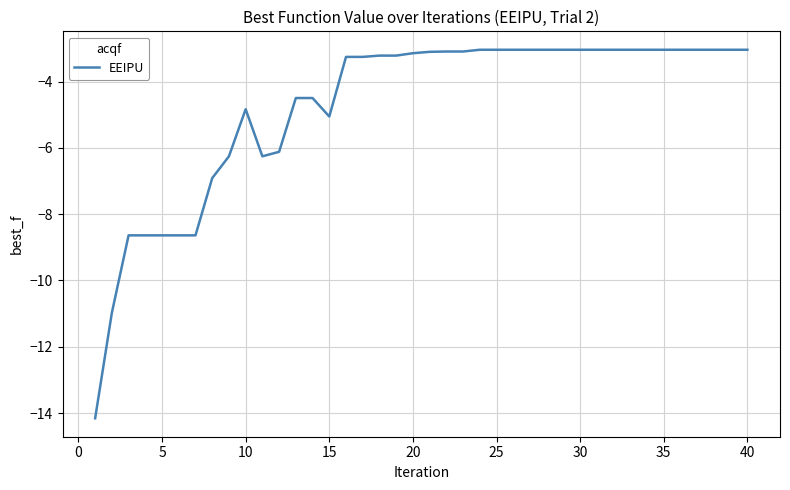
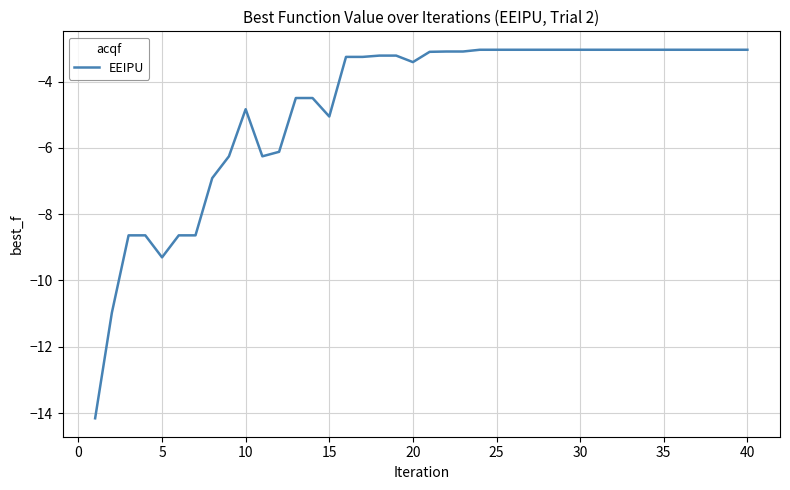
  {
-   "5": -8.6,
+   "5": -9.3,
    "10": -4.8,
    "15": -5.1,
-   "20": -3.1,
+   "20": -3.4,
    "25": -3.0,
    "30": -3.0,
    "35": -3.0,
    "40": -3.0
  }
